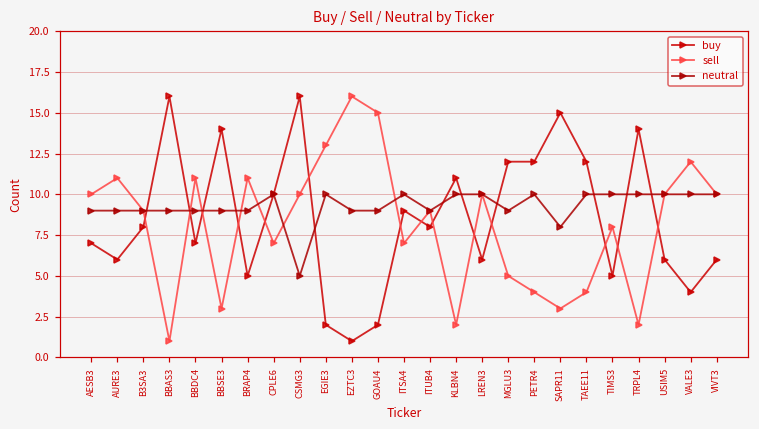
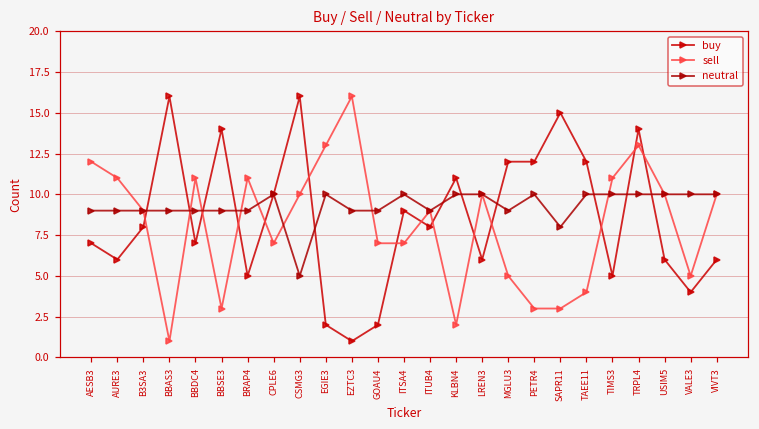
  {
    "sell": {
-     "AESB3": 10,
+     "AESB3": 12,
      "AURE3": 11,
      "BBAS3": 1,
      "BBDC4": 11,
      "BBSE3": 3,
      "BRAP4": 11,
      "CPLE6": 7,
      "CSMG3": 10,
      "EGIE3": 13,
      "EZTC3": 16,
-     "GOAU4": 15,
+     "GOAU4": 7,
      "ITSA4": 7,
      "KLBN4": 2,
      "MGLU3": 5,
-     "PETR4": 4,
+     "PETR4": 3,
      "SAPR11": 3,
      "TAEE11": 4,
-     "TIMS3": 8,
-     "TRPL4": 2,
-     "VALE3": 12
+     "TIMS3": 11,
+     "TRPL4": 13,
+     "VALE3": 5
    }
  }
